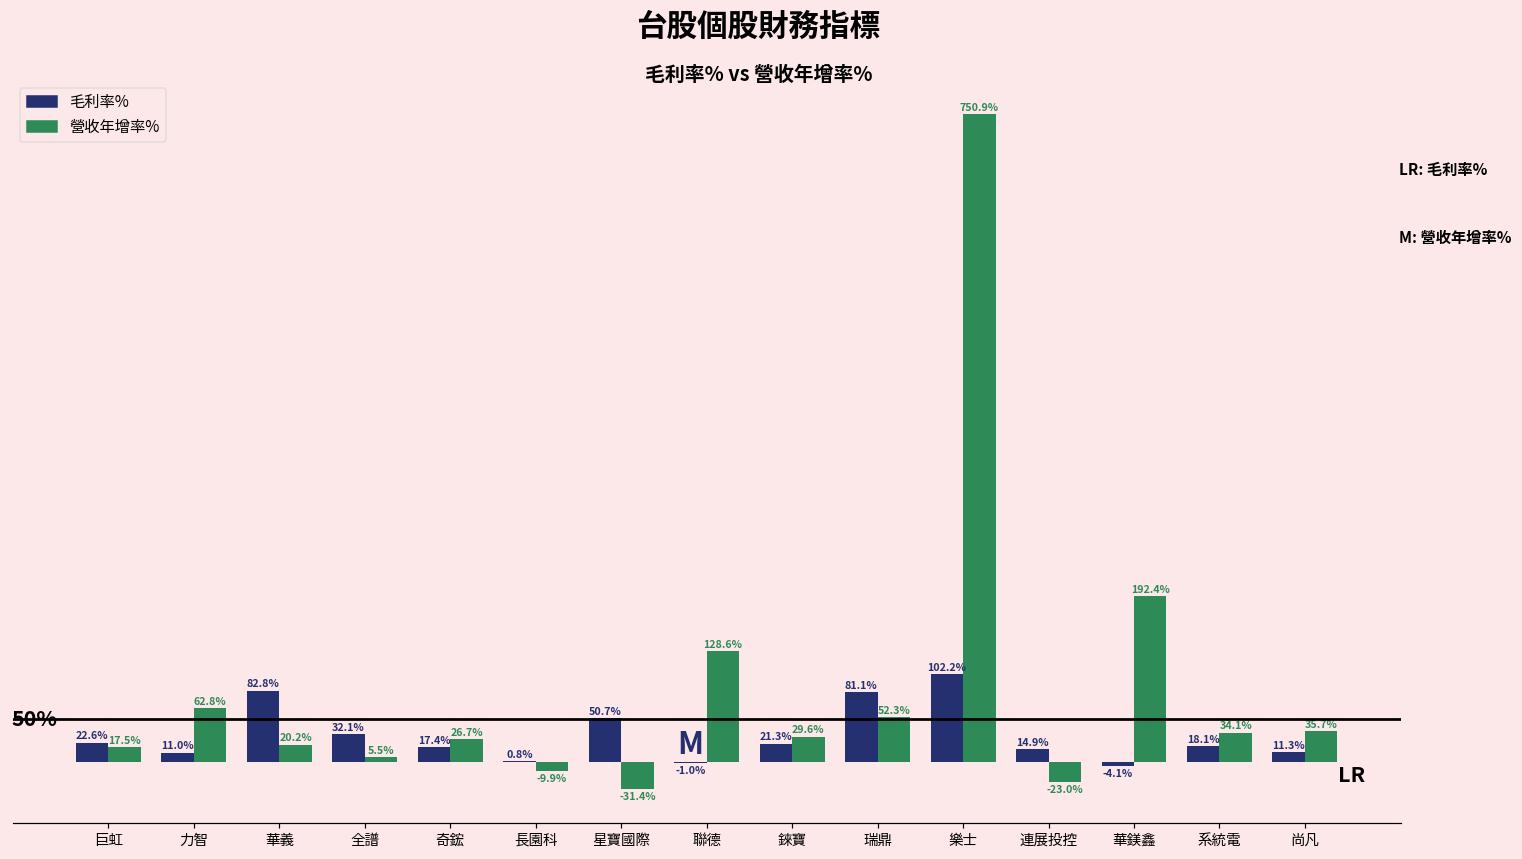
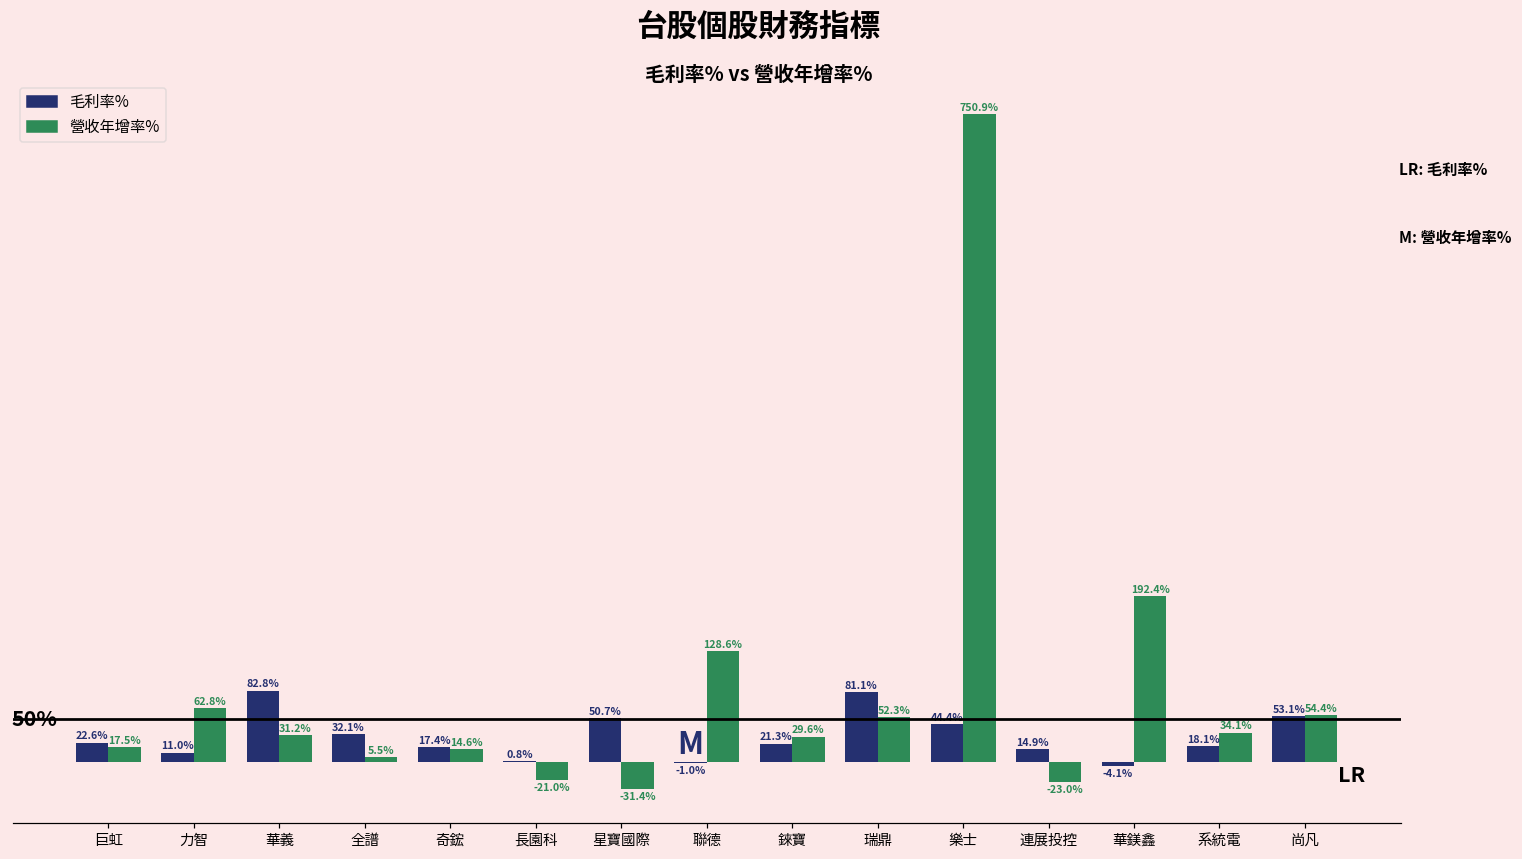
  {
    "毛利率%": {
      "巨虹": "22.6%",
      "力智": "11.0%",
      "華義": "82.8%",
      "全譜": "32.1%",
      "奇鋐": "17.4%",
      "長園科": "0.8%",
      "星寶國際": "50.7%",
      "聯德": "-1.0%",
      "錸寶": "21.3%",
      "瑞鼎": "81.1%",
-     "樂士": "102.2%",
+     "樂士": "44.4%",
      "連展投控": "14.9%",
      "華鎂鑫": "-4.1%",
      "系統電": "18.1%",
-     "尚凡": "11.3%"
+     "尚凡": "53.1%"
    },
    "營收年增率%": {
      "巨虹": "17.5%",
      "力智": "62.8%",
-     "華義": "20.2%",
+     "華義": "31.2%",
      "全譜": "5.5%",
-     "奇鋐": "26.7%",
-     "長園科": "-9.9%",
+     "奇鋐": "14.6%",
+     "長園科": "-21.0%",
      "星寶國際": "-31.4%",
      "聯德": "128.6%",
      "錸寶": "29.6%",
      "瑞鼎": "52.3%",
      "樂士": "750.9%",
      "連展投控": "-23.0%",
      "華鎂鑫": "192.4%",
      "系統電": "34.1%",
-     "尚凡": "35.7%"
+     "尚凡": "54.4%"
    }
  }
